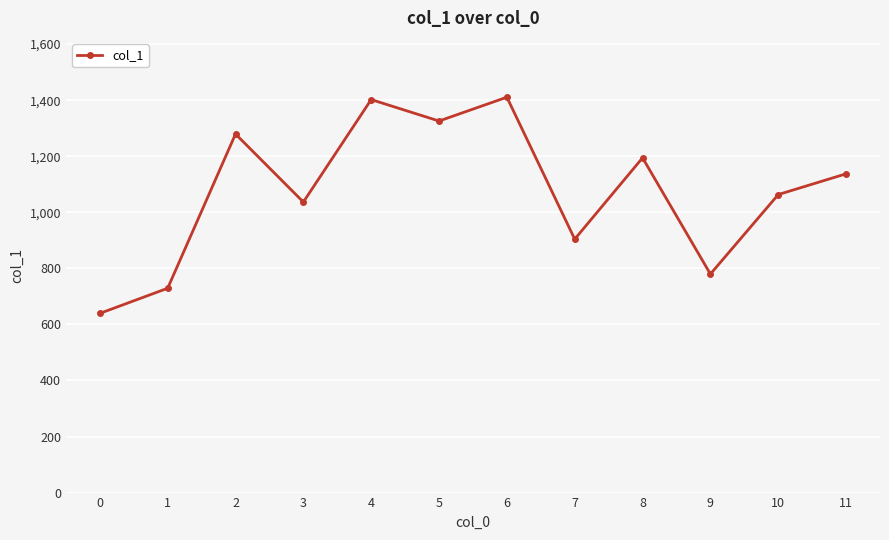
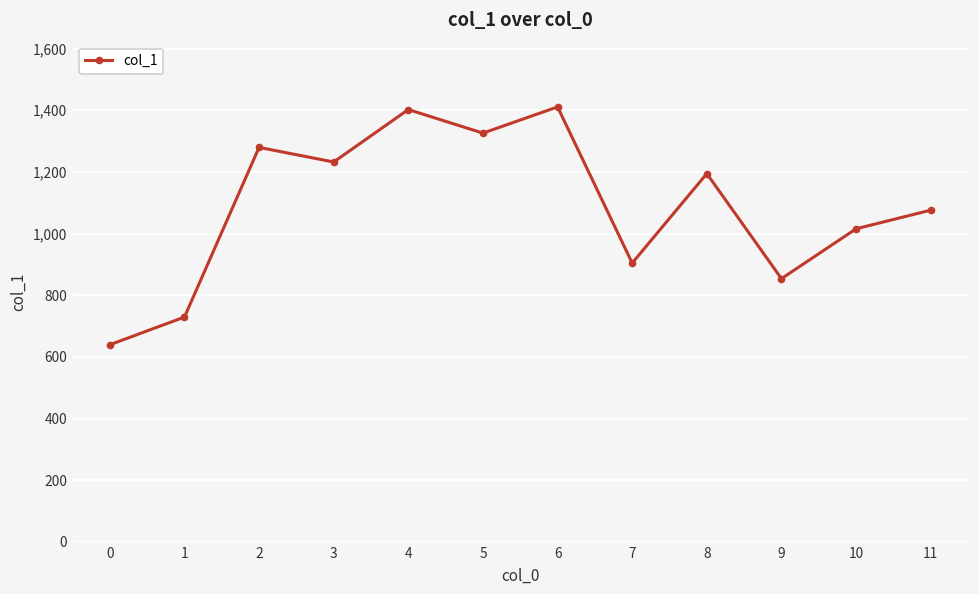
  {
    "0": "640",
    "1": "730",
    "2": "1,280",
-   "3": "1,040",
+   "3": "1,230",
    "4": "1,400",
    "5": "1,330",
    "6": "1,410",
    "7": "900",
    "8": "1,190",
-   "9": "780",
-   "10": "1,060",
-   "11": "1,140"
+   "9": "850",
+   "10": "1,020",
+   "11": "1,080"
  }
